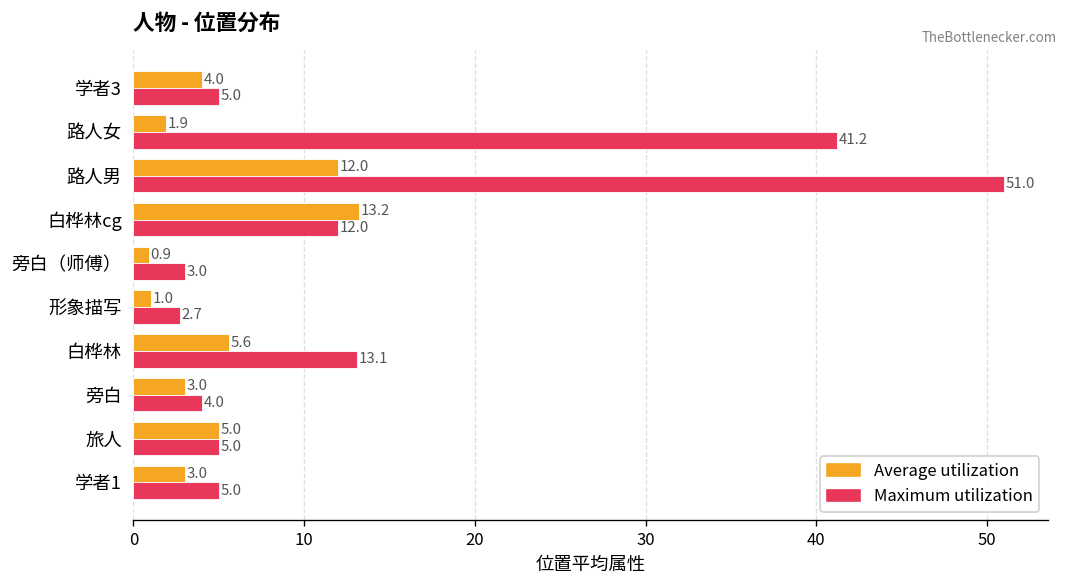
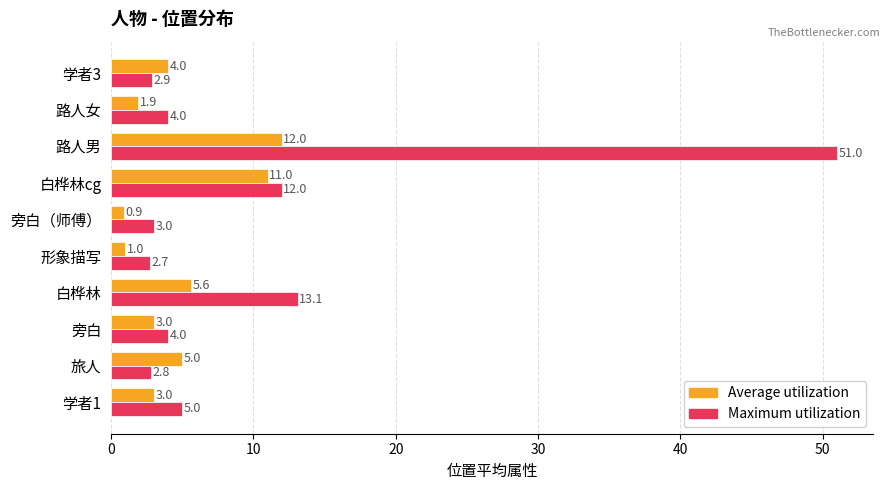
  {
    "Average utilization": {
      "学者3": 4.0,
      "路人女": 1.9,
      "路人男": 12.0,
-     "白桦林cg": 13.2,
+     "白桦林cg": 11.0,
      "旁白（师傅）": 0.9,
      "形象描写": 1.0,
      "白桦林": 5.6,
      "旁白": 3.0,
      "旅人": 5.0,
      "学者1": 3.0
    },
    "Maximum utilization": {
-     "学者3": 5.0,
-     "路人女": 41.2,
+     "学者3": 2.9,
+     "路人女": 4.0,
      "路人男": 51.0,
      "白桦林cg": 12.0,
      "旁白（师傅）": 3.0,
      "形象描写": 2.7,
      "白桦林": 13.1,
      "旁白": 4.0,
-     "旅人": 5.0,
+     "旅人": 2.8,
      "学者1": 5.0
    }
  }
